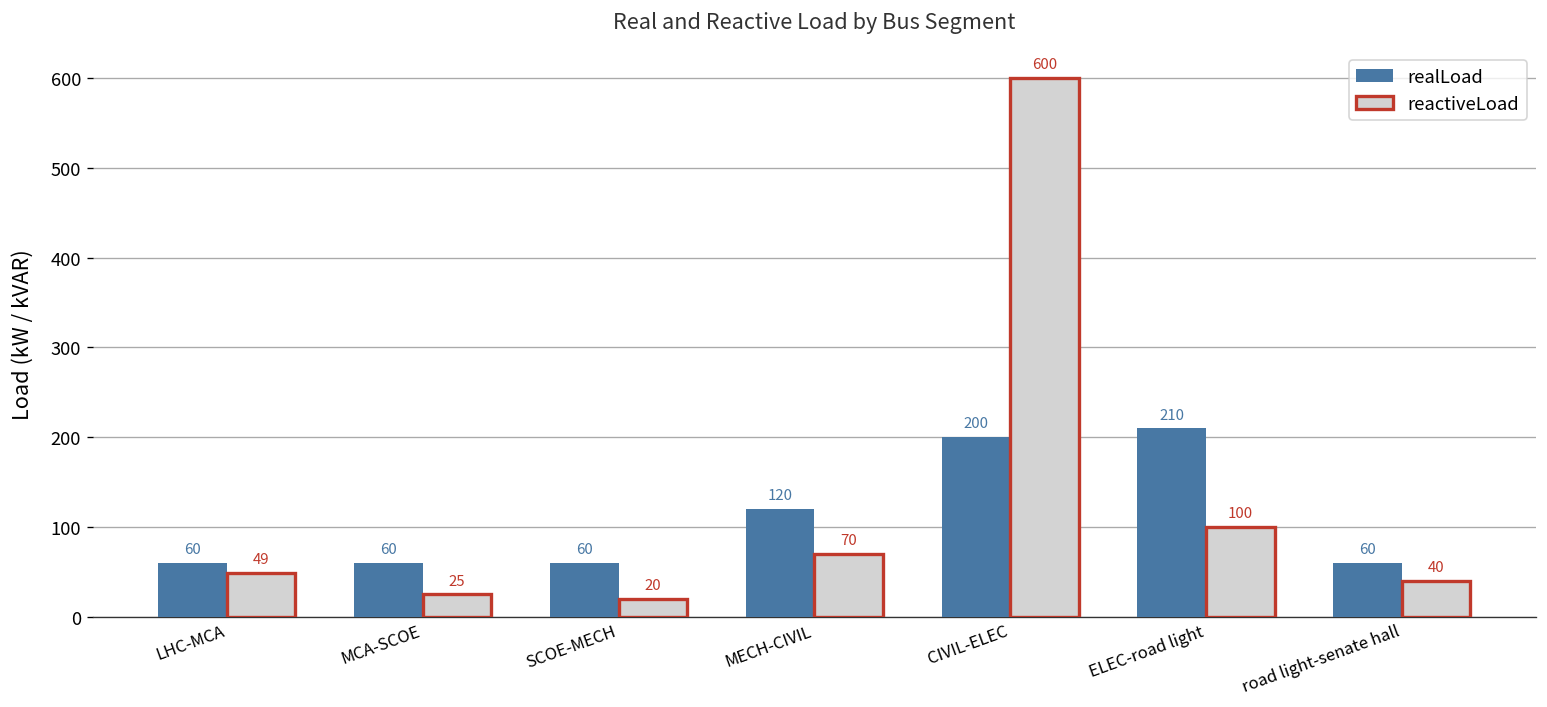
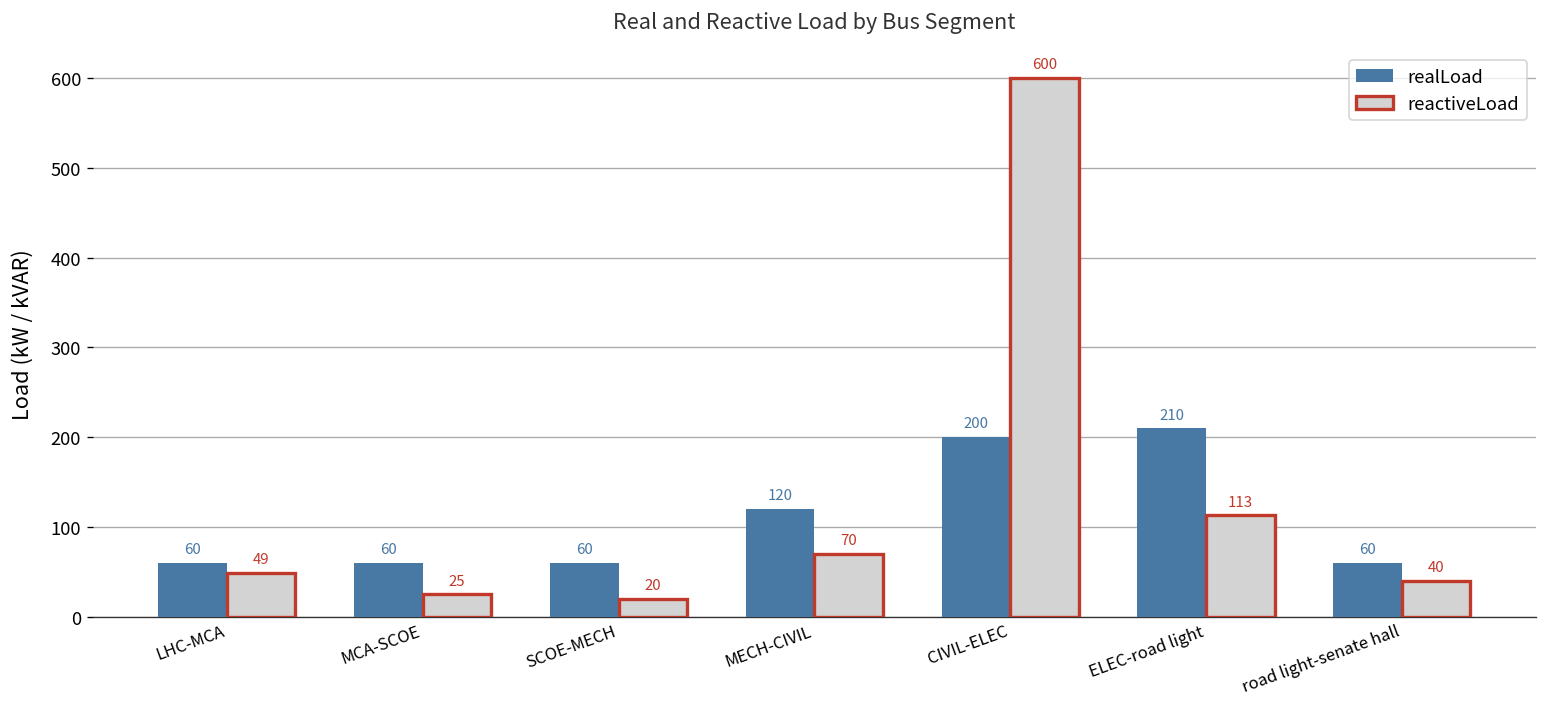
  {
    "realLoad": {
      "LHC-MCA": 60,
      "MCA-SCOE": 60,
      "SCOE-MECH": 60,
      "MECH-CIVIL": 120,
      "CIVIL-ELEC": 200,
      "ELEC-road light": 210,
      "road light-senate hall": 60
    },
    "reactiveLoad": {
      "LHC-MCA": 49,
      "MCA-SCOE": 25,
      "SCOE-MECH": 20,
      "MECH-CIVIL": 70,
      "CIVIL-ELEC": 600,
-     "ELEC-road light": 100,
+     "ELEC-road light": 113,
      "road light-senate hall": 40
    }
  }
